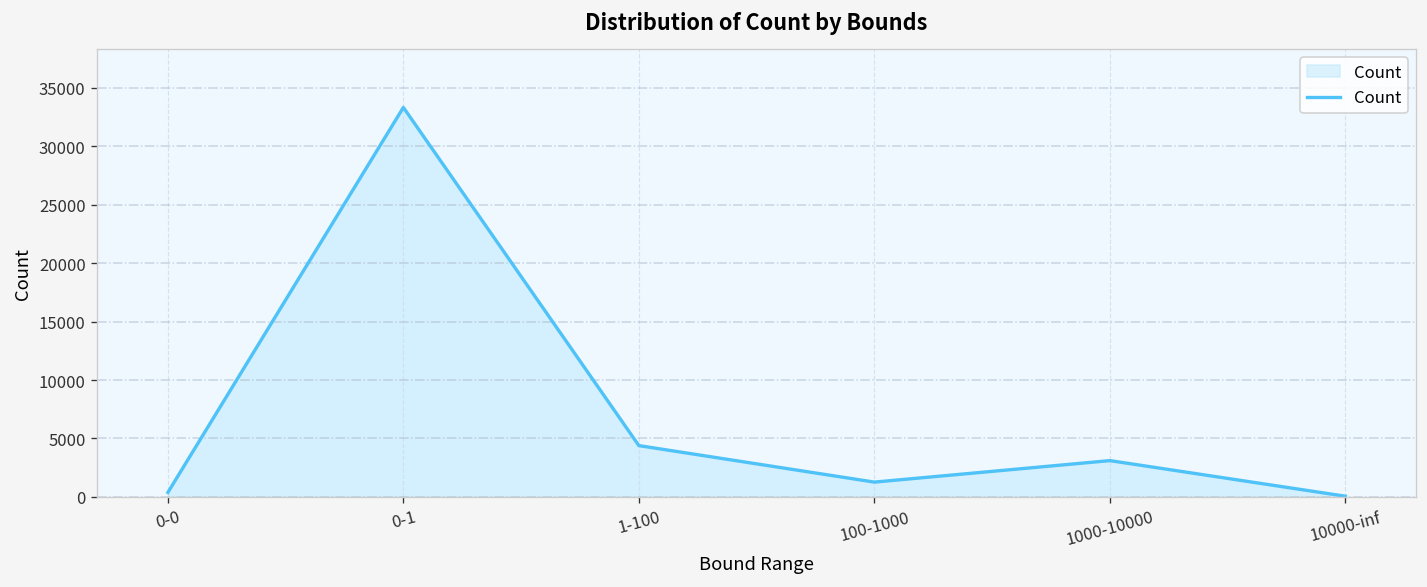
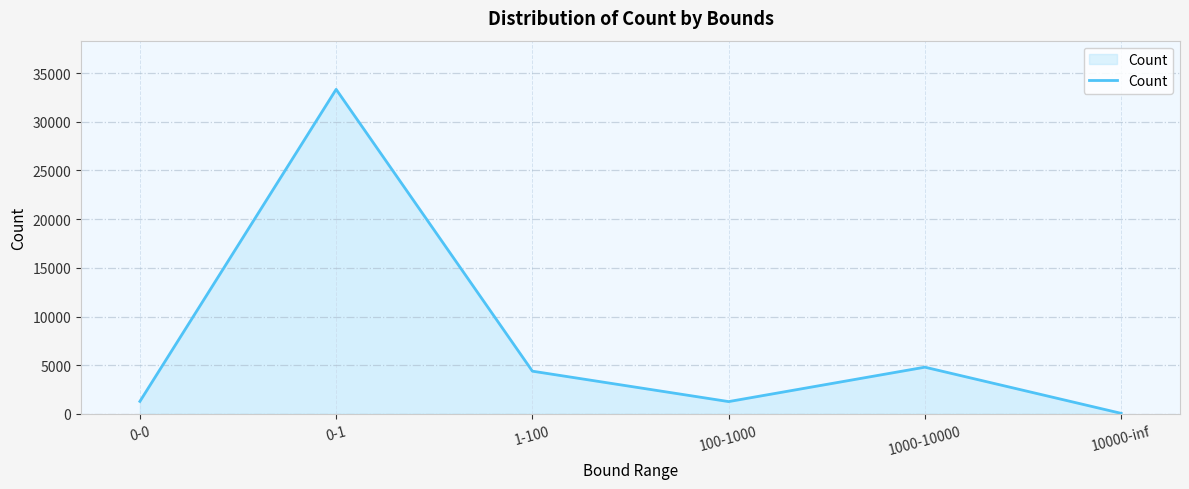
  {
-   "0-0": 0,
+   "0-0": 1000,
    "0-1": 33000,
    "1-100": 4000,
    "100-1000": 1000,
-   "1000-10000": 3000,
+   "1000-10000": 5000,
    "10000-inf": 0
  }
